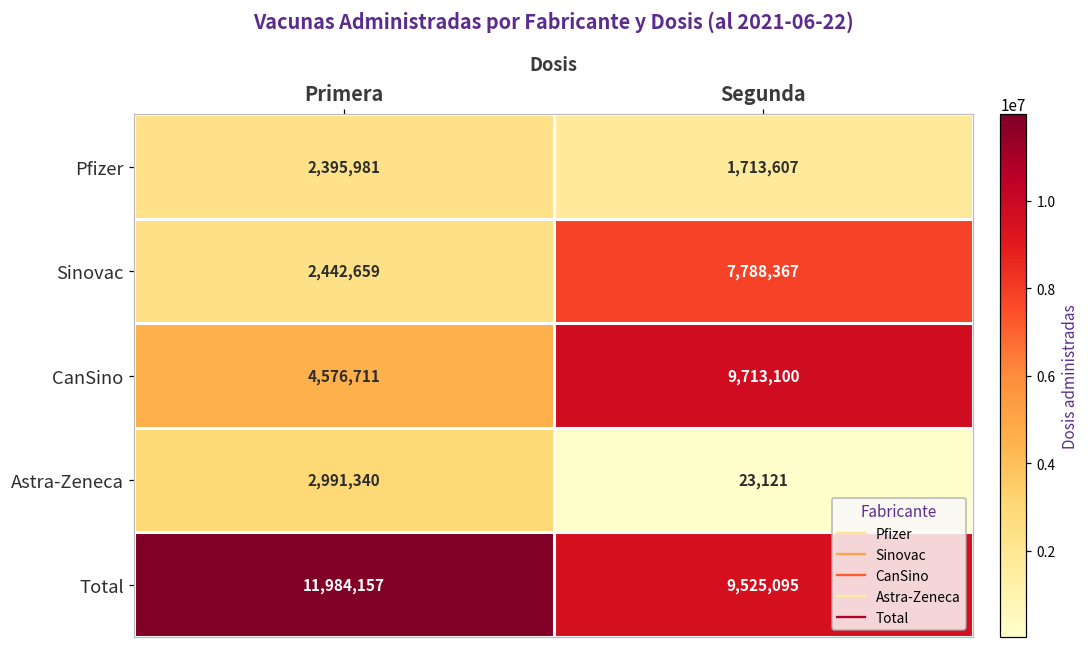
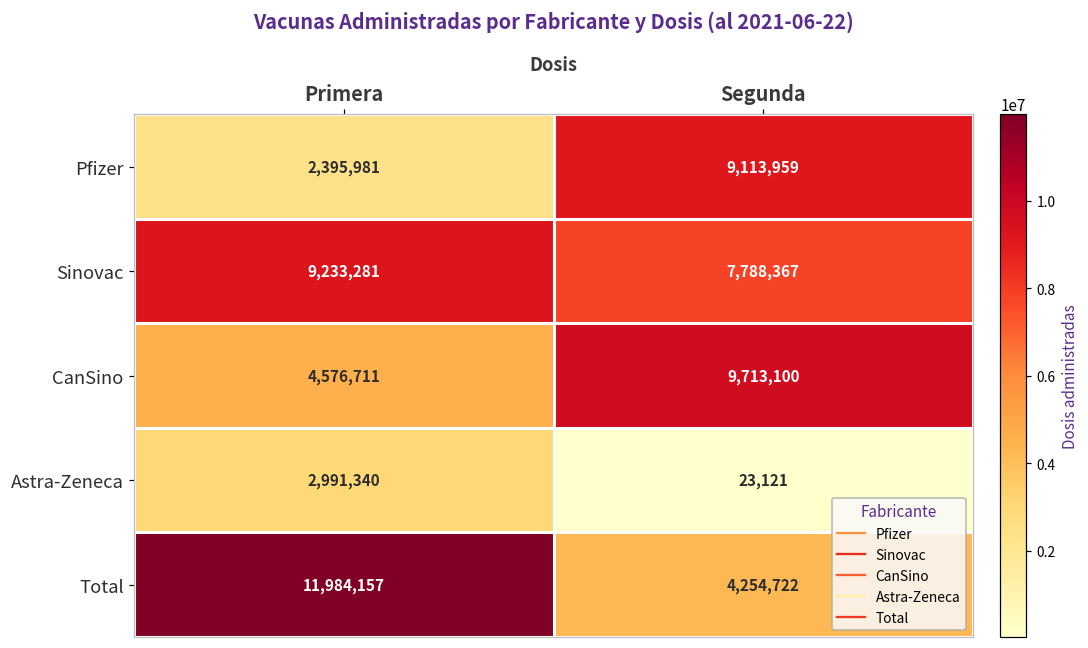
  {
    "Pfizer": {
      "Primera": "2,395,981",
-     "Segunda": "1,713,607"
+     "Segunda": "9,113,959"
    },
    "Sinovac": {
-     "Primera": "2,442,659",
+     "Primera": "9,233,281",
      "Segunda": "7,788,367"
    },
    "CanSino": {
      "Primera": "4,576,711",
      "Segunda": "9,713,100"
    },
    "Astra-Zeneca": {
      "Primera": "2,991,340",
      "Segunda": "23,121"
    },
    "Total": {
      "Primera": "11,984,157",
-     "Segunda": "9,525,095"
+     "Segunda": "4,254,722"
    }
  }
